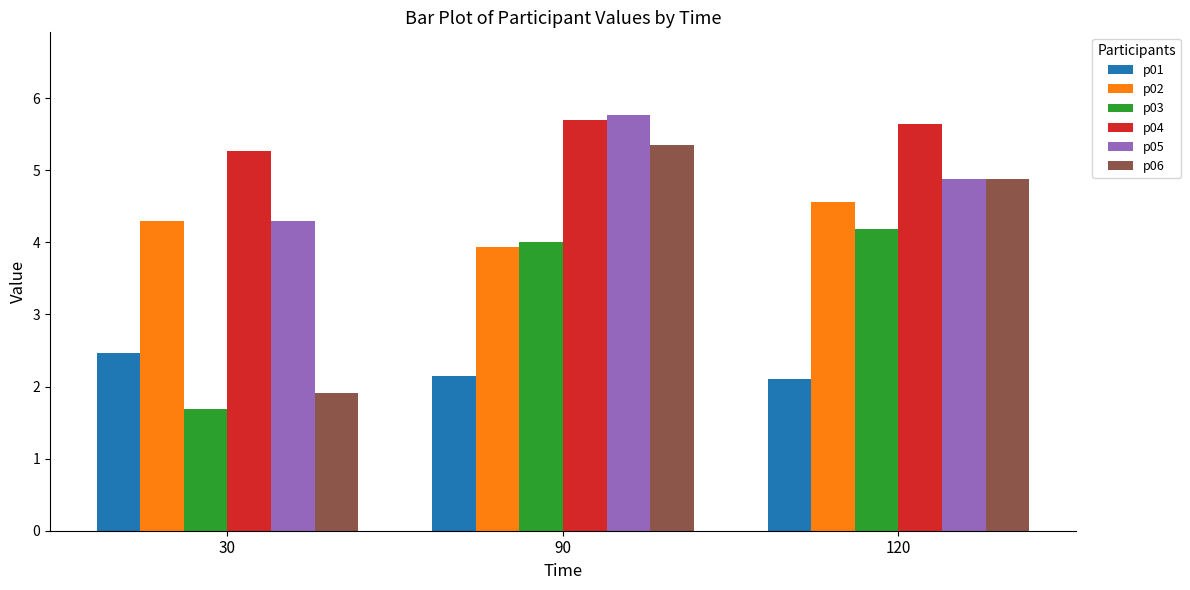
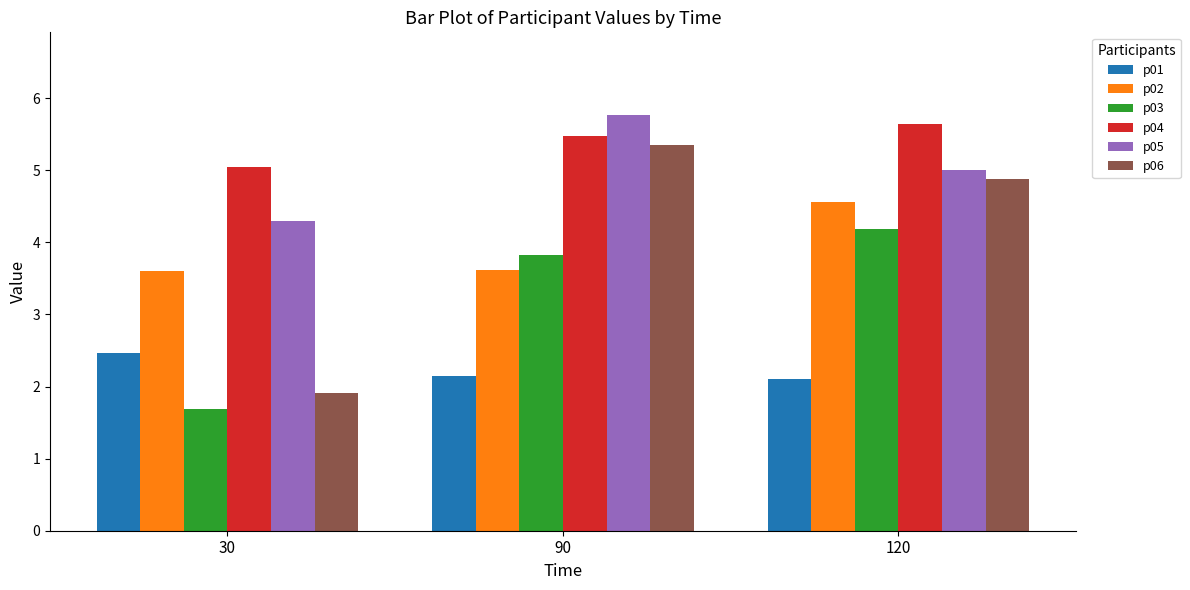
  {
    "p01": {
      "30": 2.5,
      "90": 2.2,
      "120": 2.1
    },
    "p02": {
-     "30": 4.3,
-     "90": 3.9,
+     "30": 3.6,
+     "90": 3.6,
      "120": 4.6
    },
    "p03": {
      "30": 1.7,
-     "90": 4.0,
+     "90": 3.8,
      "120": 4.2
    },
    "p04": {
-     "30": 5.3,
-     "90": 5.7,
+     "30": 5.0,
+     "90": 5.5,
      "120": 5.6
    },
    "p05": {
      "30": 4.3,
      "90": 5.8,
-     "120": 4.9
+     "120": 5.0
    },
    "p06": {
      "30": 1.9,
      "90": 5.4,
      "120": 4.9
    }
  }
